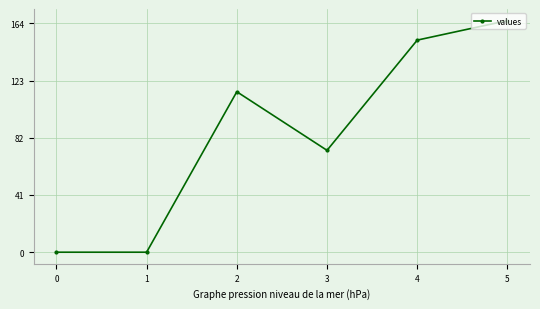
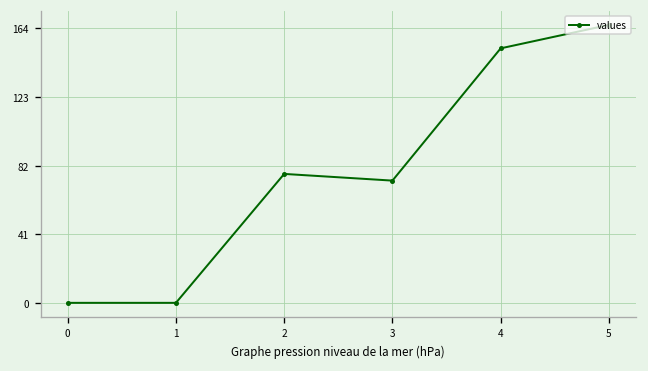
  {
    "0": 0,
    "1": 0,
-   "2": 115,
+   "2": 77,
    "3": 73,
    "4": 152
  }
